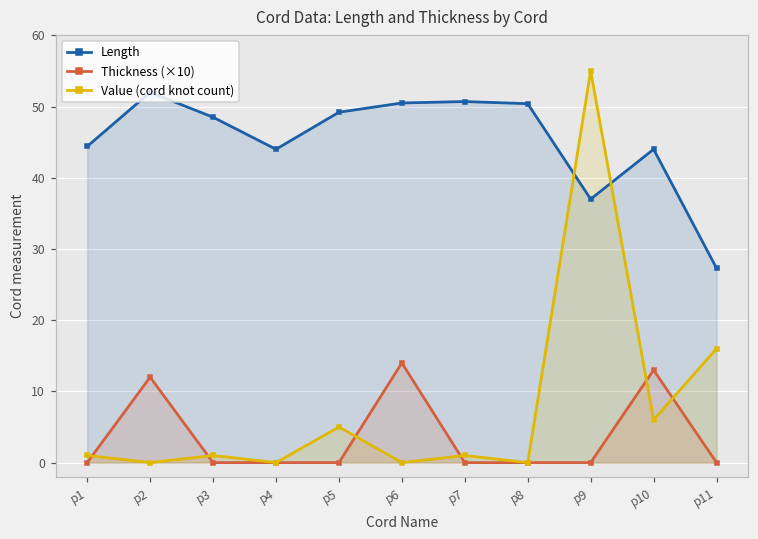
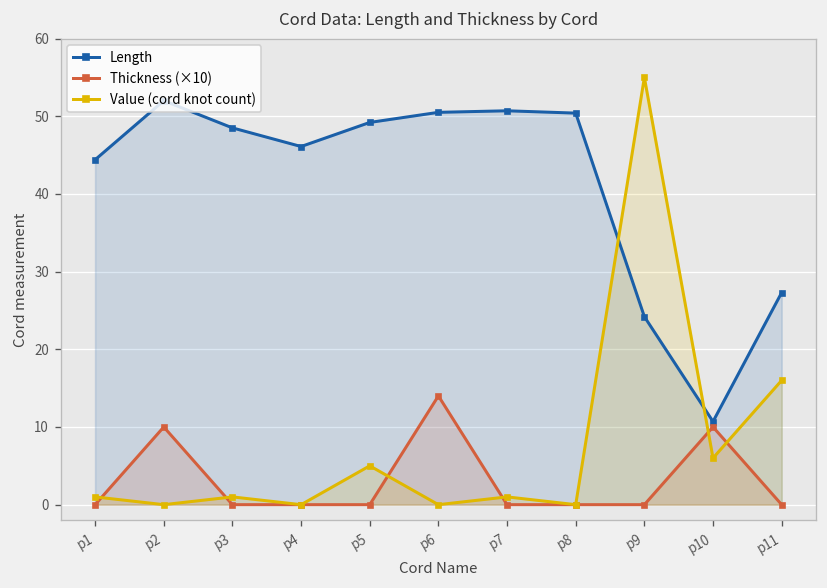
  {
    "Length": {
      "p1": 44,
      "p3": 49,
-     "p4": 44,
+     "p4": 46,
      "p5": 49,
      "p6": 51,
      "p7": 51,
      "p8": 50,
-     "p9": 37,
-     "p10": 44,
+     "p9": 24,
+     "p10": 11,
      "p11": 27
    },
    "Thickness (×10)": {
      "p1": 0,
-     "p2": 12,
+     "p2": 10,
      "p3": 0,
      "p5": 0,
      "p6": 14,
      "p7": 0,
      "p9": 0,
-     "p10": 13,
+     "p10": 10,
      "p11": 0
    },
    "Value (cord knot count)": {
      "p1": 1,
      "p2": 0,
      "p3": 1,
      "p5": 5,
      "p6": 0,
      "p7": 1,
      "p9": 55,
      "p10": 6,
      "p11": 16
    }
  }
